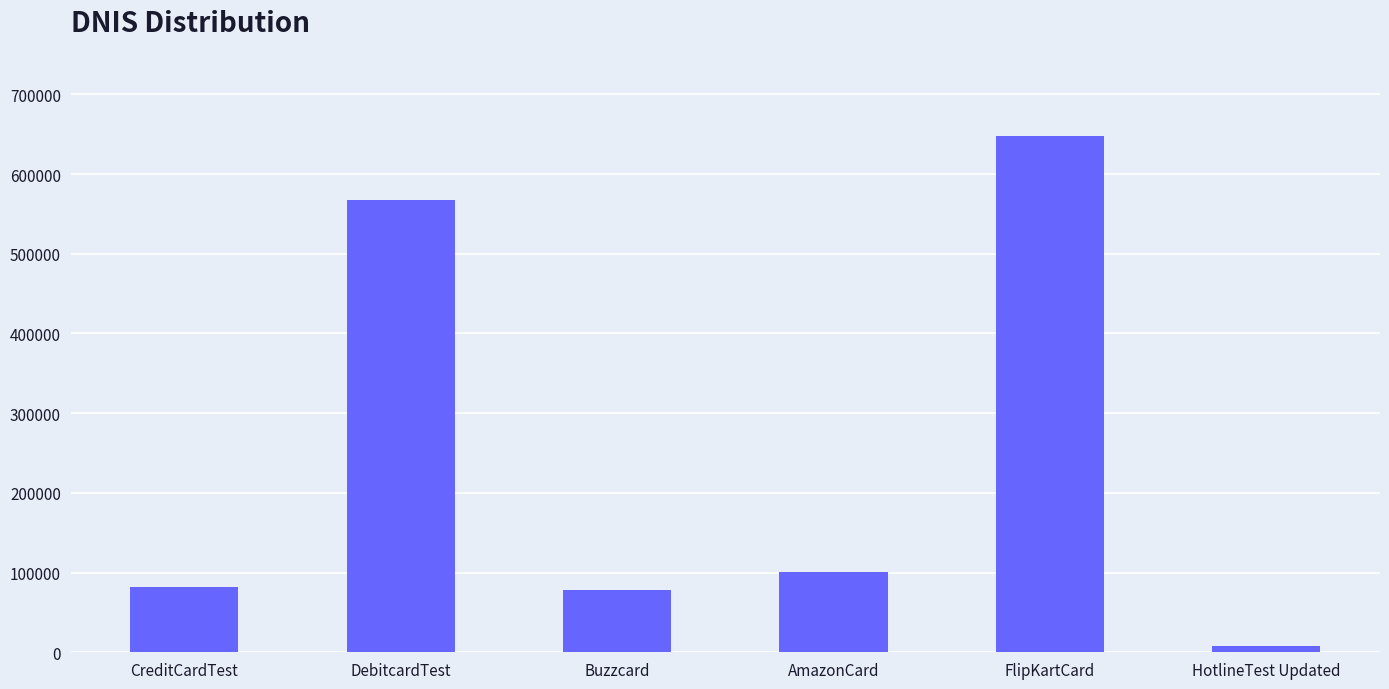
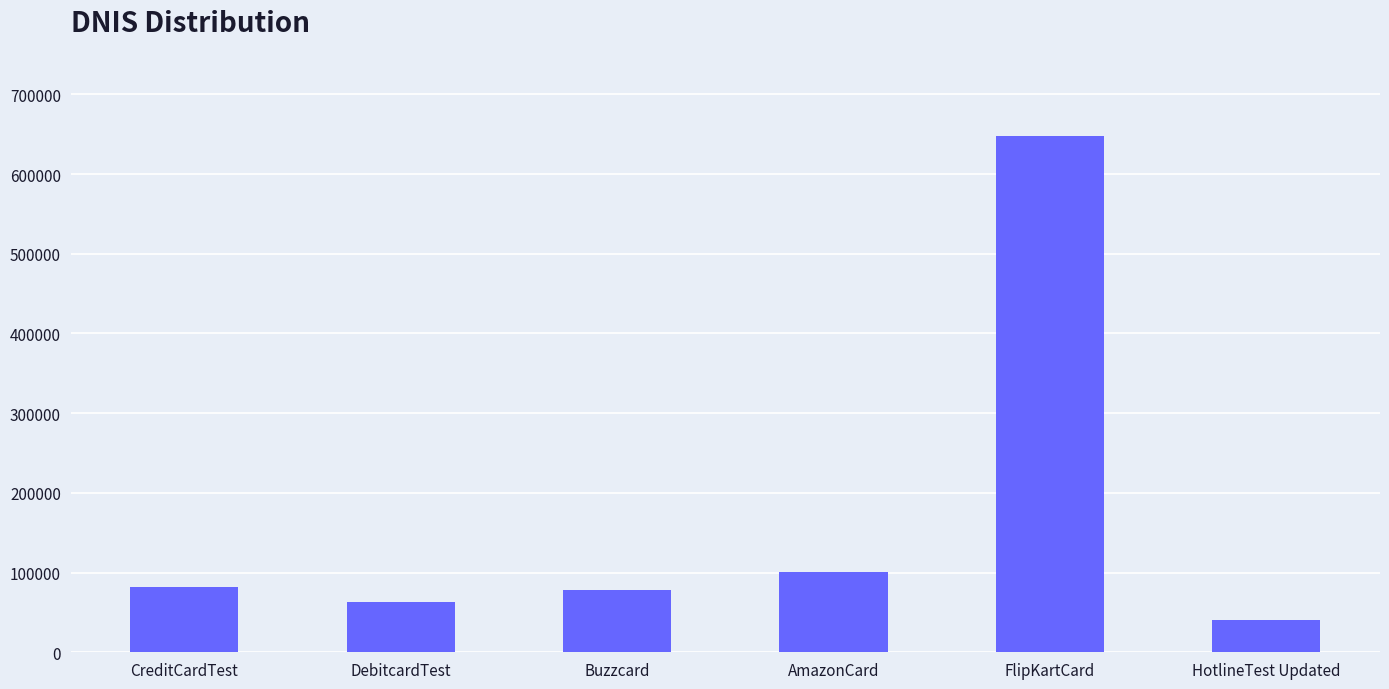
  {
    "CreditCardTest": 80000,
-   "DebitcardTest": 570000,
+   "DebitcardTest": 60000,
    "Buzzcard": 80000,
    "AmazonCard": 100000,
    "FlipKartCard": 650000,
-   "HotlineTest Updated": 10000
+   "HotlineTest Updated": 40000
  }
